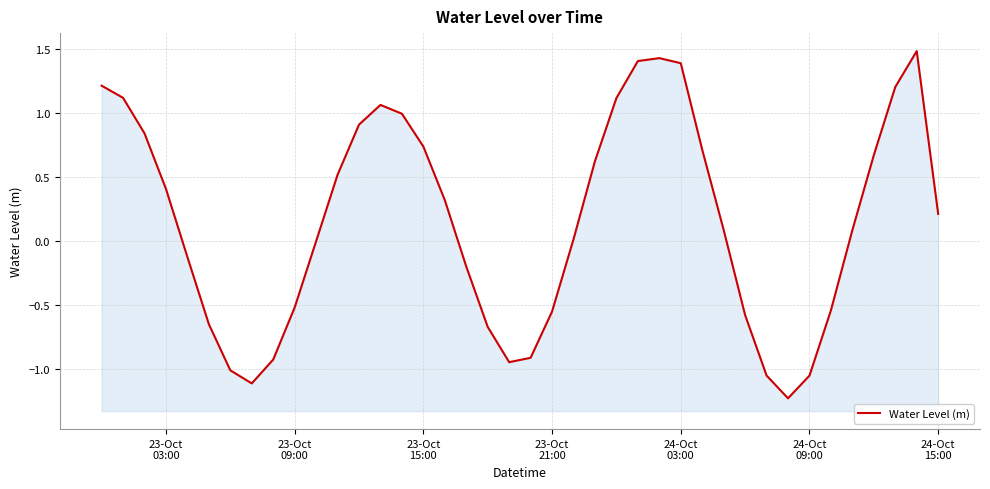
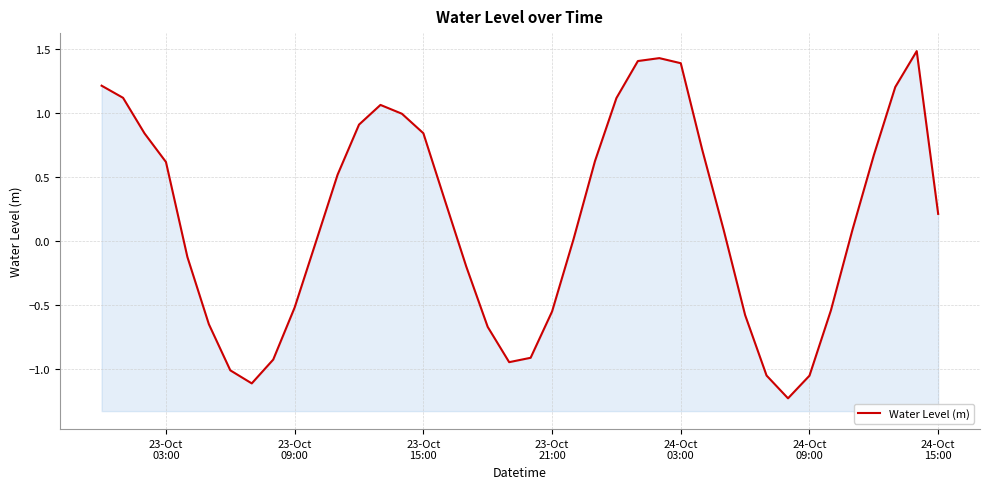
  {
-   "23-Oct 03:00": 0.41,
+   "23-Oct 03:00": 0.62,
    "23-Oct 09:00": -0.52,
-   "23-Oct 15:00": 0.74,
+   "23-Oct 15:00": 0.84,
    "23-Oct 21:00": -0.55,
    "24-Oct 03:00": 1.39,
    "24-Oct 09:00": -1.05,
    "24-Oct 15:00": 0.21
  }
